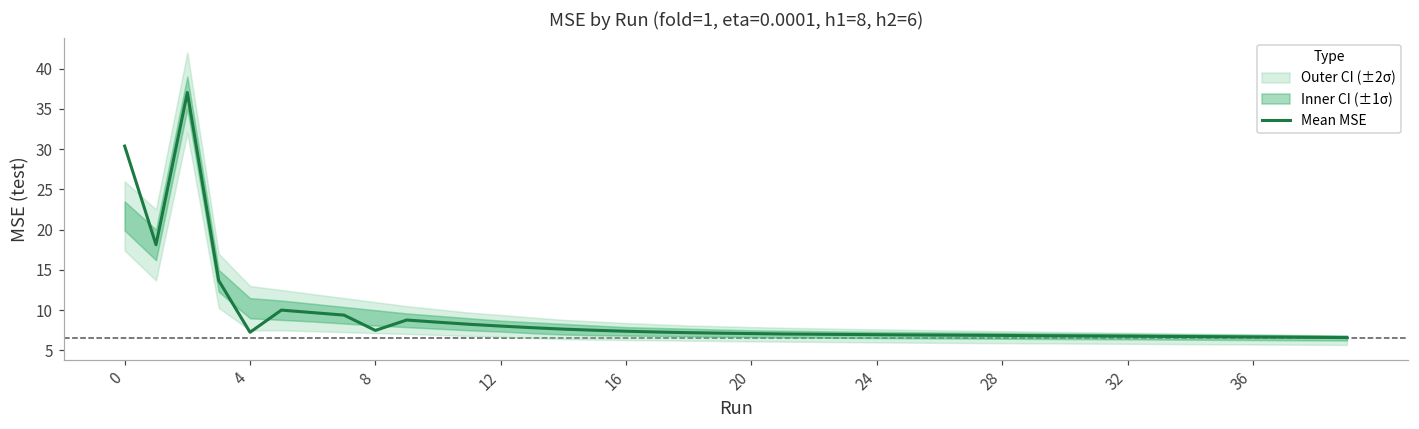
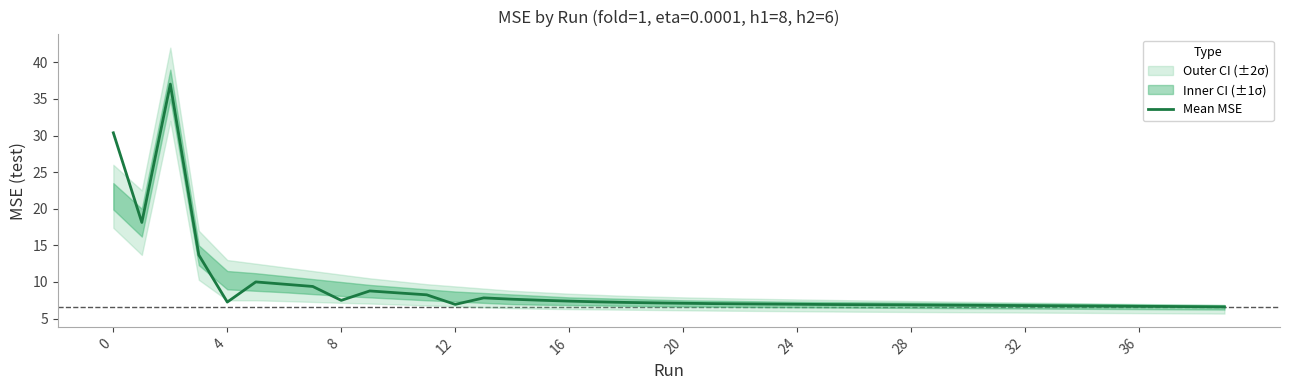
  {
    "Mean MSE": {
      "0": 30,
      "4": 7,
      "8": 7,
-     "12": 8,
+     "12": 7,
      "16": 7,
      "20": 7
    }
  }
